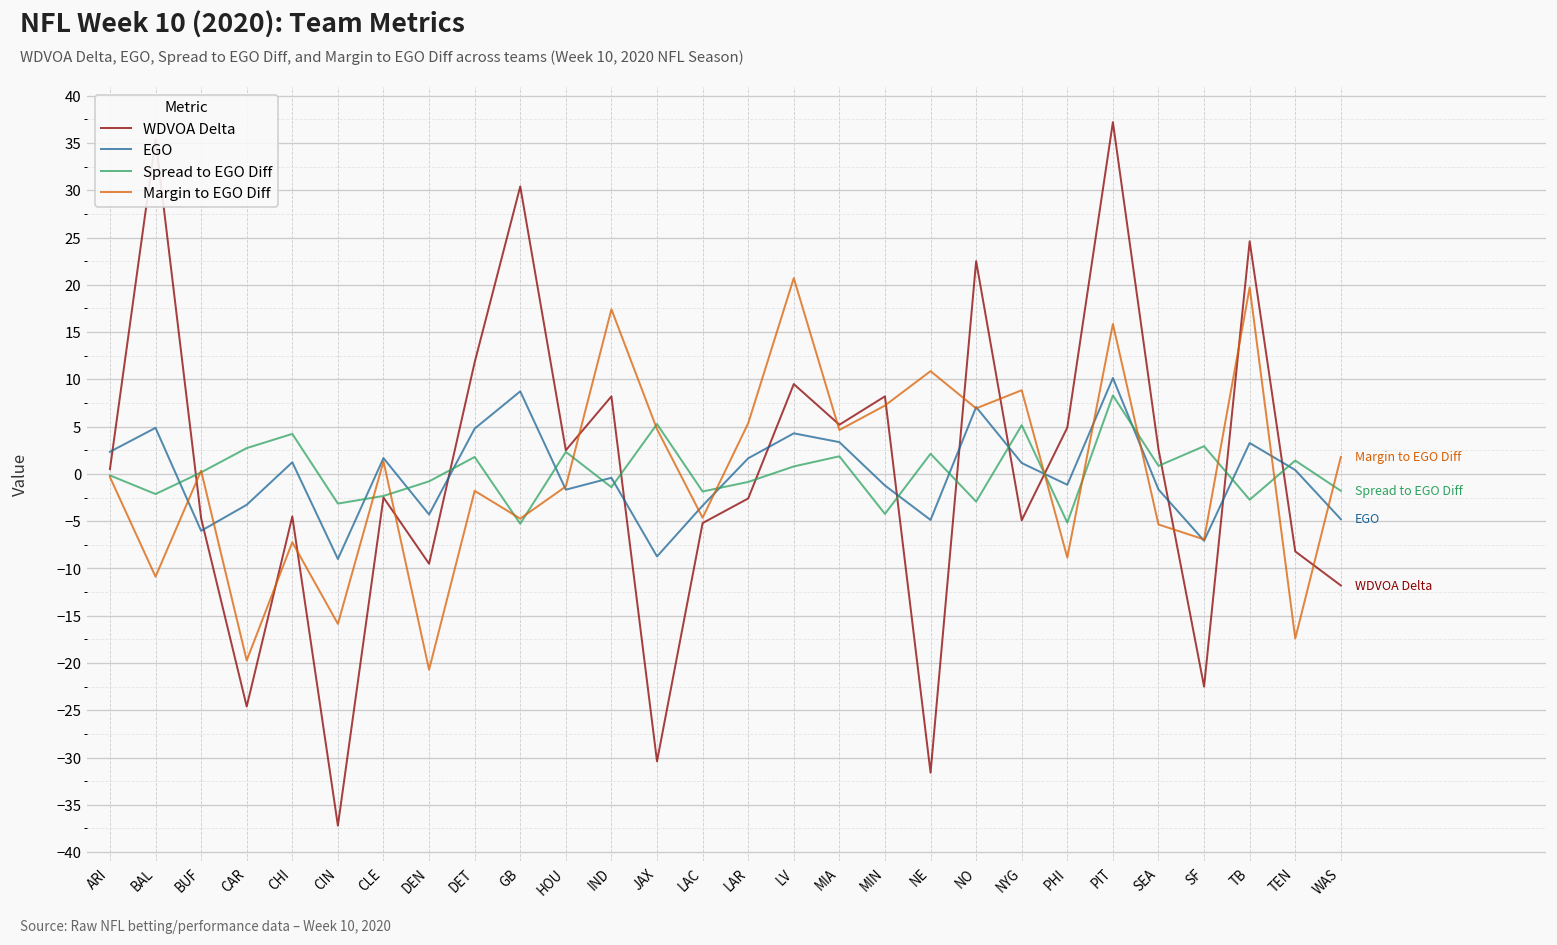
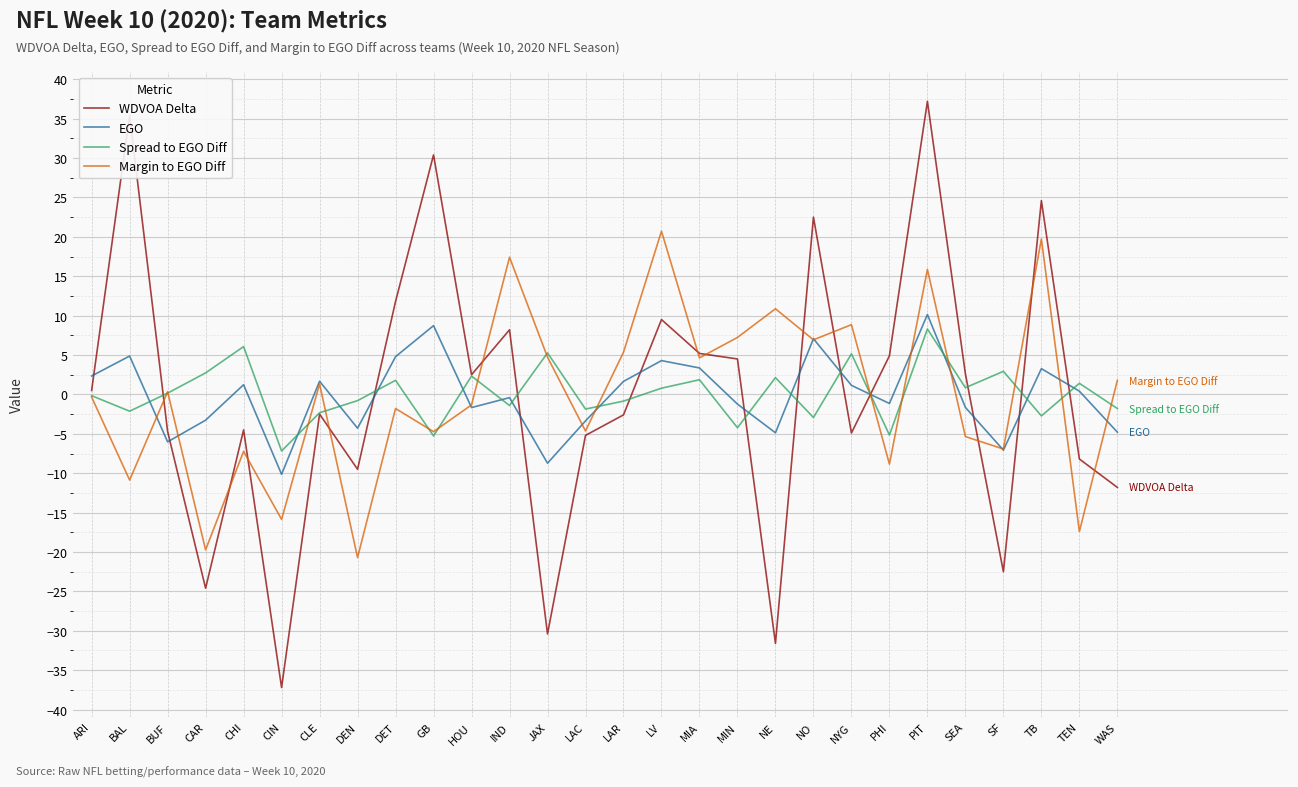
  {
    "WDVOA Delta": {
      "ARI": 1,
      "BUF": -5,
      "CAR": -25,
      "CHI": -5,
      "CIN": -37,
      "DEN": -10,
      "DET": 12,
      "GB": 30,
      "IND": 8,
      "JAX": -30,
      "LAC": -5,
      "LAR": -3,
      "LV": 10,
      "MIA": 5,
-     "MIN": 8,
+     "MIN": 5,
      "NE": -32,
      "NO": 23,
      "NYG": -5,
      "PHI": 5,
      "PIT": 37,
      "SEA": 3,
      "SF": -23,
      "TB": 25,
      "TEN": -8,
      "WAS": -12
    },
    "EGO": {
      "ARI": 2,
      "BAL": 5,
      "BUF": -6,
      "CAR": -3,
      "CHI": 1,
-     "CIN": -9,
+     "CIN": -10,
      "CLE": 2,
      "DEN": -4,
      "DET": 5,
      "GB": 9,
      "HOU": -2,
      "IND": 0,
      "JAX": -9,
      "LAC": -3,
      "LAR": 2,
      "LV": 4,
      "MIA": 3,
      "MIN": -1,
      "NE": -5,
      "NYG": 1,
      "PHI": -1,
      "PIT": 10,
      "SEA": -2,
      "TB": 3,
      "TEN": 0,
      "WAS": -5
    },
    "Spread to EGO Diff": {
      "BAL": -2,
      "CAR": 3,
-     "CHI": 4,
-     "CIN": -3,
+     "CHI": 6,
+     "CIN": -7,
      "DEN": -1,
      "DET": 2,
      "GB": -5,
      "IND": -1,
      "JAX": 5,
      "LAC": -2,
      "LAR": -1,
      "LV": 1,
      "MIA": 2,
      "MIN": -4,
      "NE": 2,
      "NO": -3,
      "NYG": 5,
      "PHI": -5,
      "PIT": 8,
      "SEA": 1,
      "SF": 3,
      "TB": -3,
      "TEN": 1,
      "WAS": -2
    },
    "Margin to EGO Diff": {
      "BAL": -11,
      "CAR": -20,
      "CHI": -7,
      "CIN": -16,
      "CLE": 1,
      "DEN": -21,
      "DET": -2,
      "GB": -5,
      "HOU": -1,
      "IND": 17,
      "JAX": 5,
      "LAC": -5,
      "LAR": 5,
      "LV": 21,
      "MIA": 5,
      "MIN": 7,
      "NE": 11,
      "NYG": 9,
      "PHI": -9,
      "PIT": 16,
      "SEA": -5,
      "TB": 20,
      "TEN": -17,
      "WAS": 2
    }
  }
